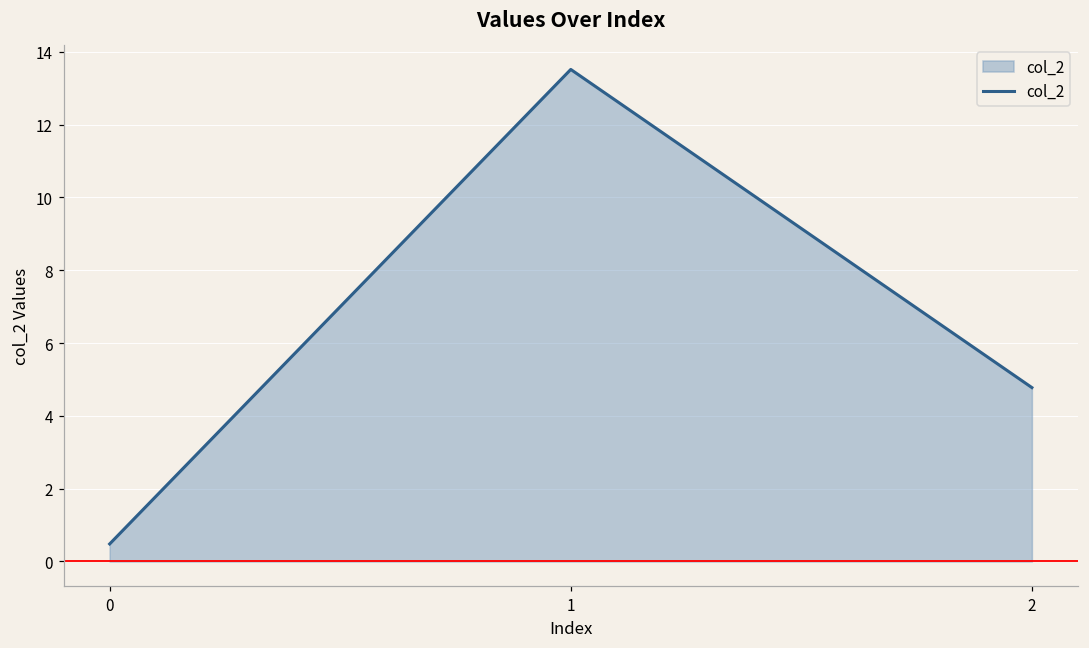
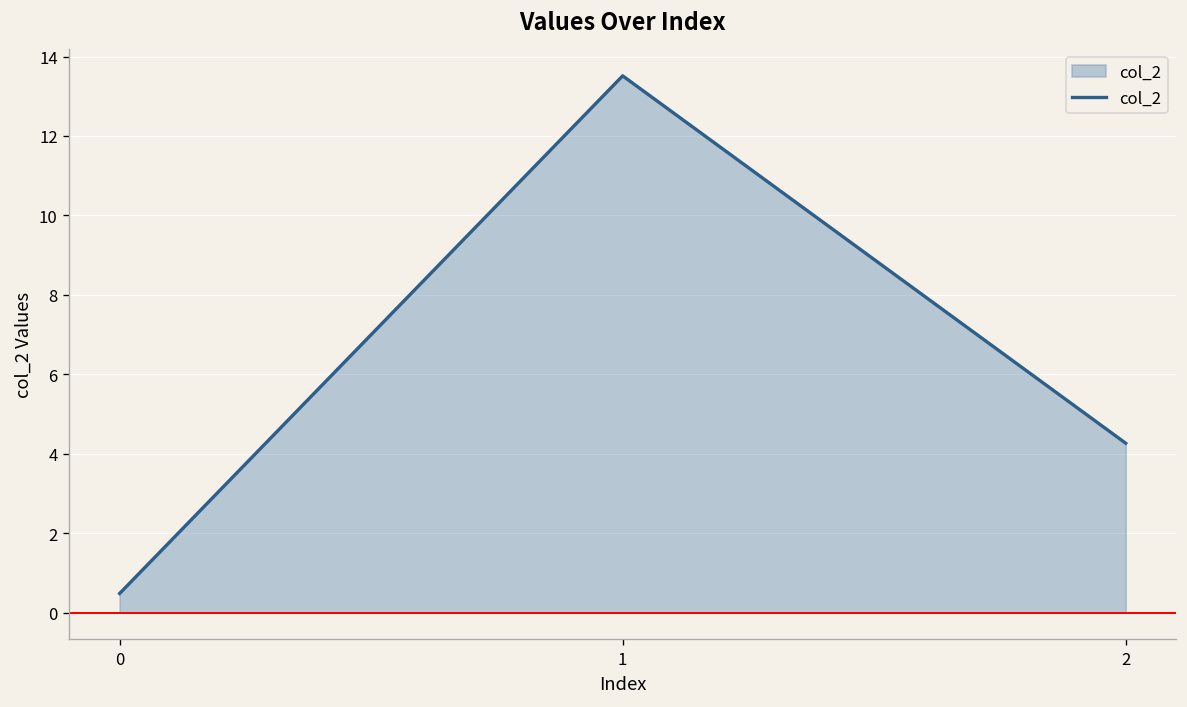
  {
    "0": 0.5,
    "1": 13.5,
-   "2": 4.8
+   "2": 4.3
  }
